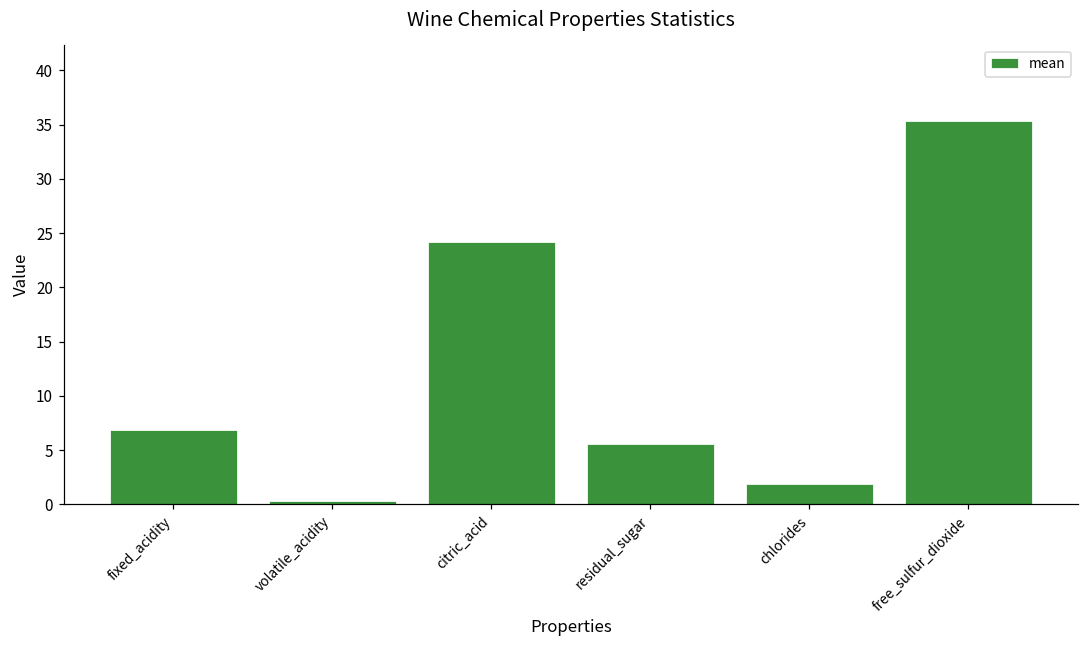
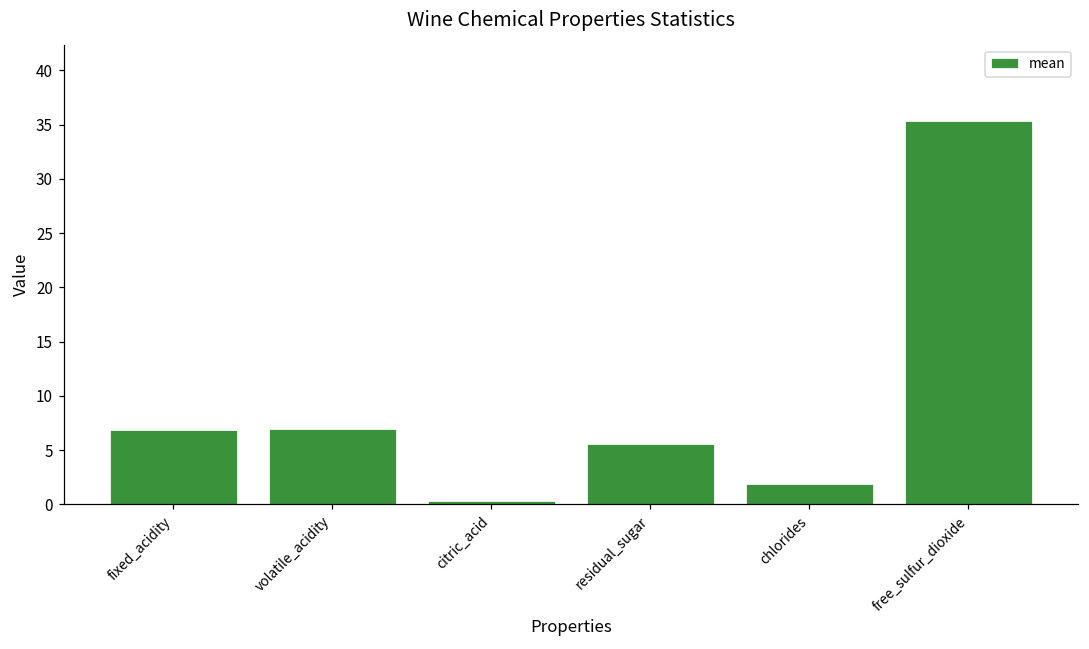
  {
    "fixed_acidity": 7,
-   "volatile_acidity": 0,
-   "citric_acid": 24,
+   "volatile_acidity": 7,
+   "citric_acid": 0,
    "residual_sugar": 6,
    "chlorides": 2,
    "free_sulfur_dioxide": 35
  }
